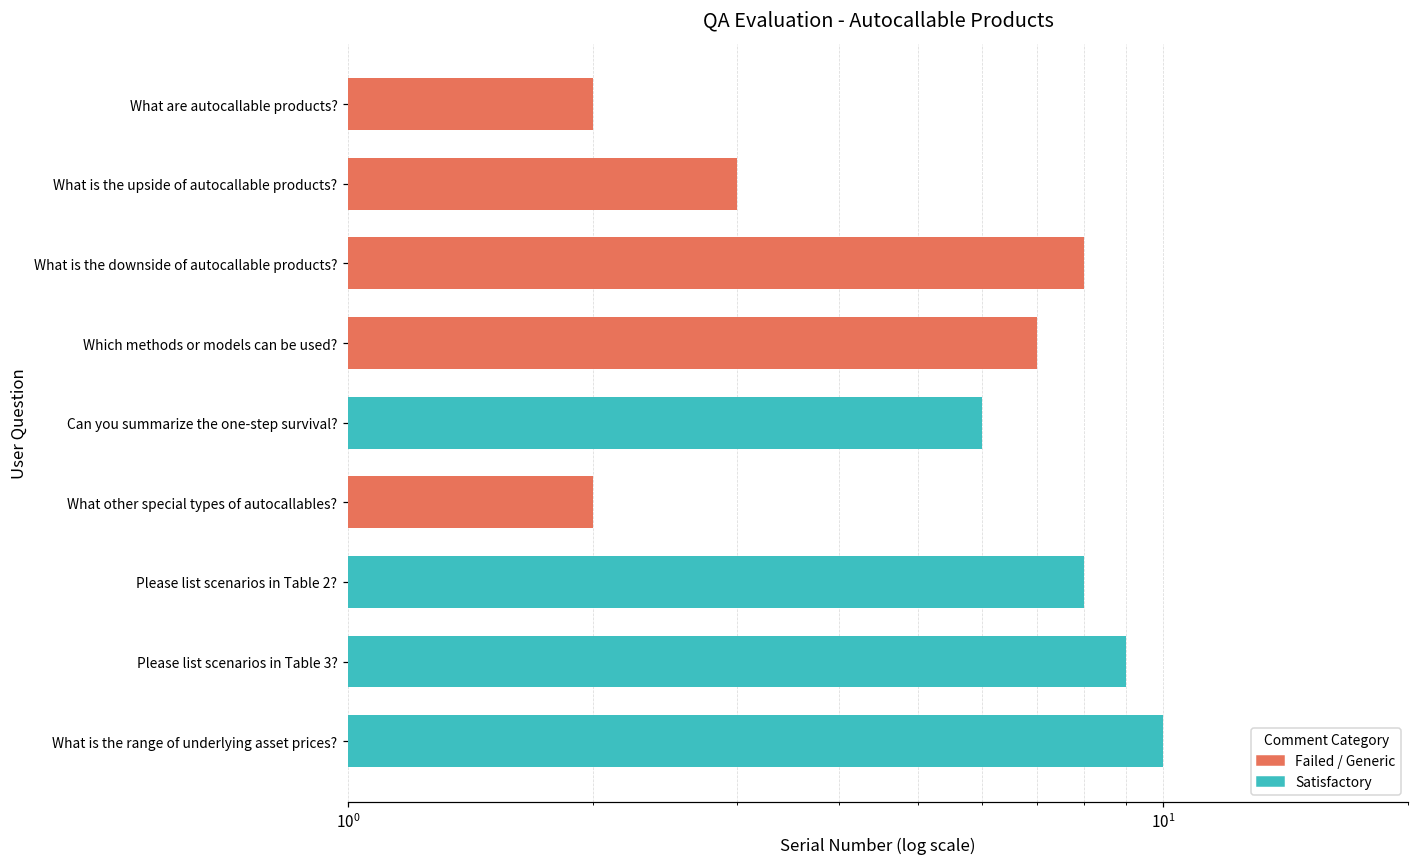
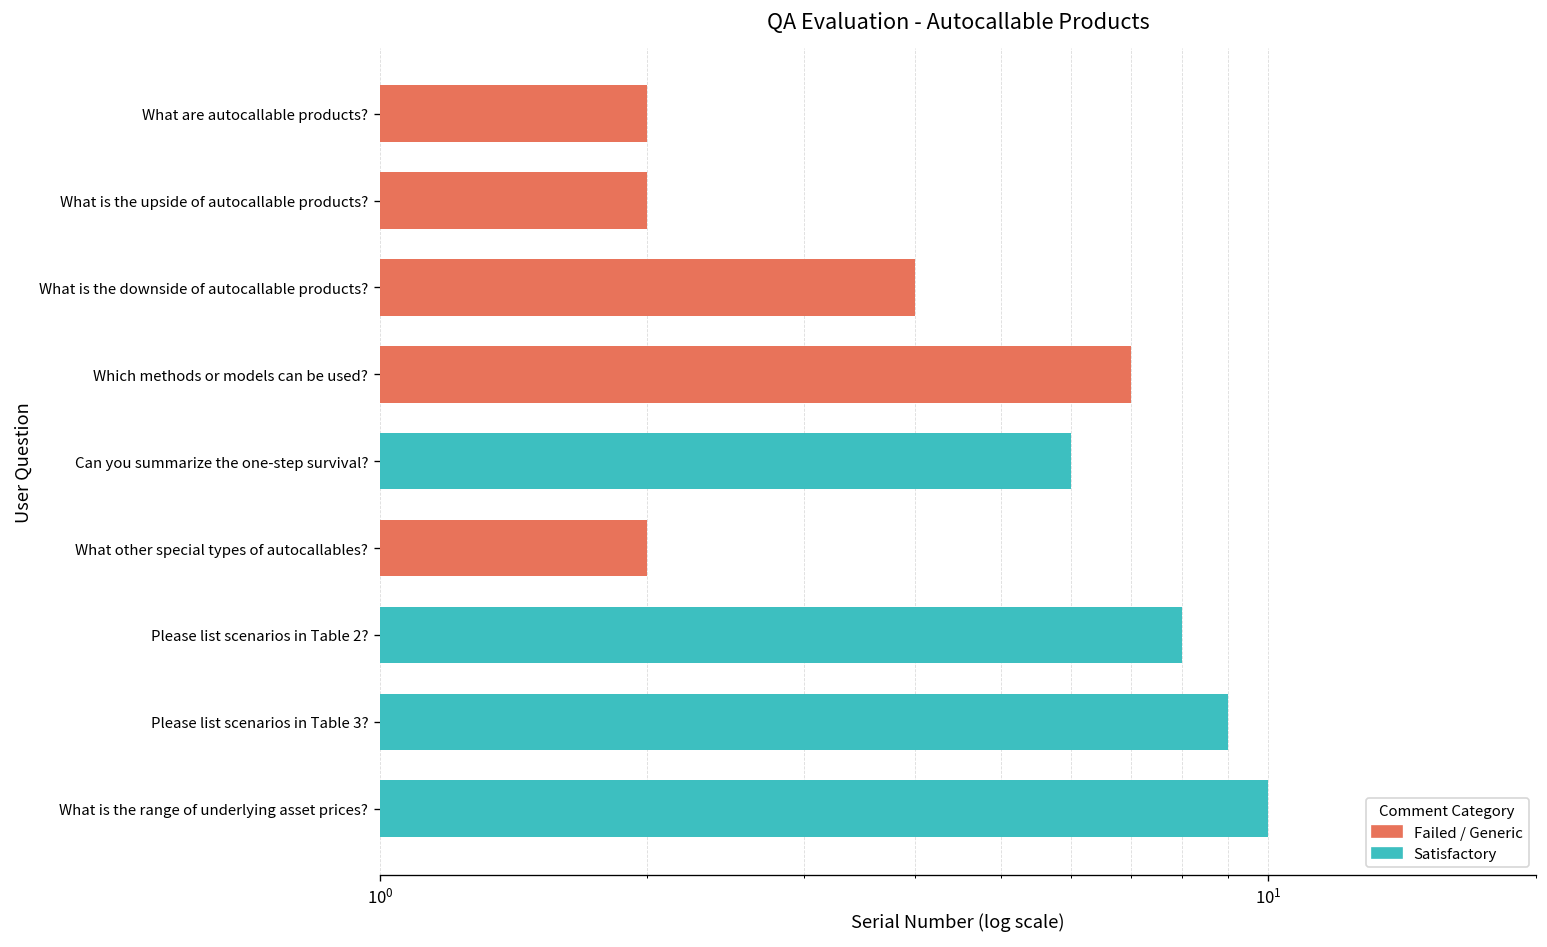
  {
    "What are autocallable products?": 2,
-   "What is the upside of autocallable products?": 3,
-   "What is the downside of autocallable products?": 8,
+   "What is the upside of autocallable products?": 2,
+   "What is the downside of autocallable products?": 4,
    "Which methods or models can be used?": 7,
    "Can you summarize the one-step survival?": 6,
    "What other special types of autocallables?": 2,
    "Please list scenarios in Table 2?": 8,
    "Please list scenarios in Table 3?": 9,
    "What is the range of underlying asset prices?": 10
  }
